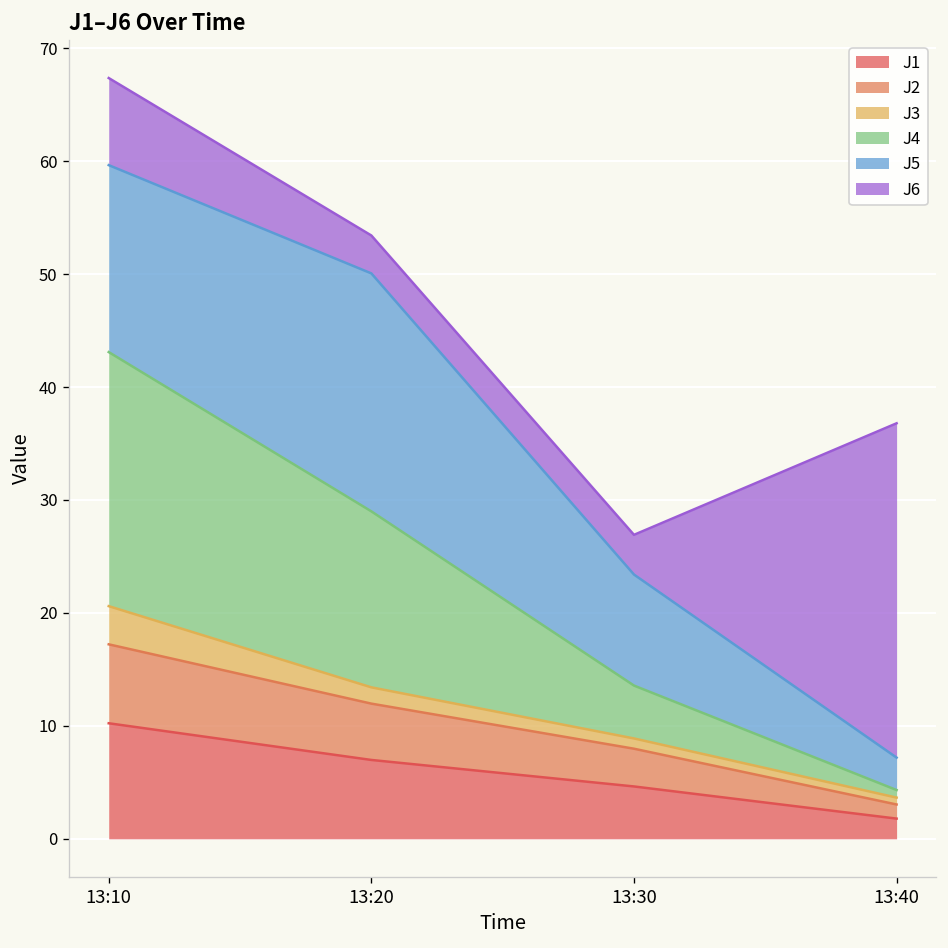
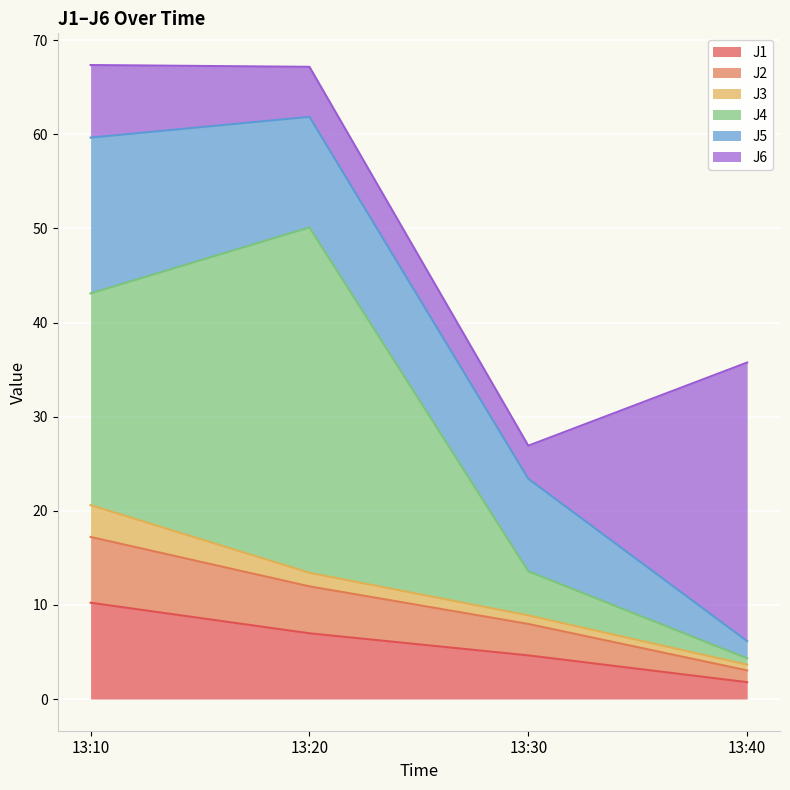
  {
    "J4": {
      "13:10": 22,
-     "13:20": 16,
+     "13:20": 37,
      "13:30": 5,
      "13:40": 1
    },
    "J5": {
      "13:10": 17,
-     "13:20": 21,
+     "13:20": 12,
      "13:30": 10,
-     "13:40": 3
+     "13:40": 2
    },
    "J6": {
      "13:10": 8,
-     "13:20": 3,
+     "13:20": 5,
      "13:30": 4,
      "13:40": 30
    }
  }
